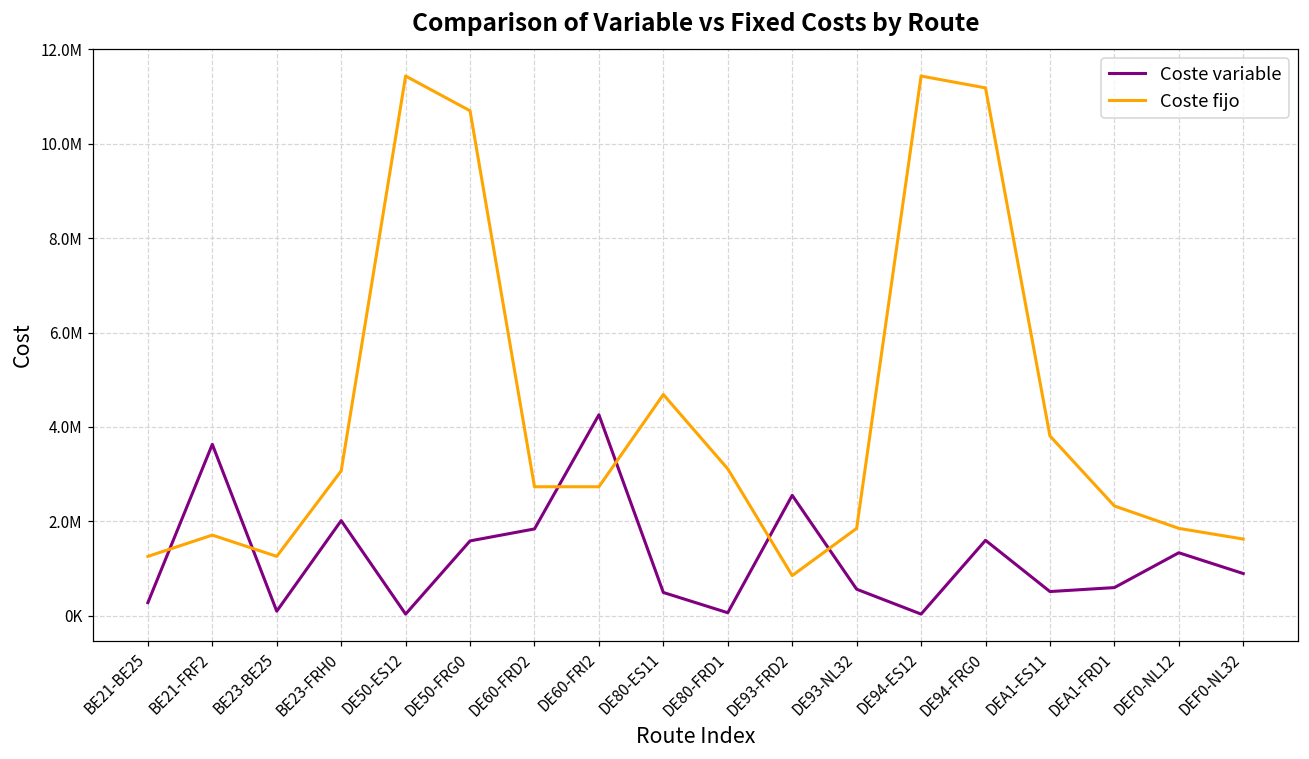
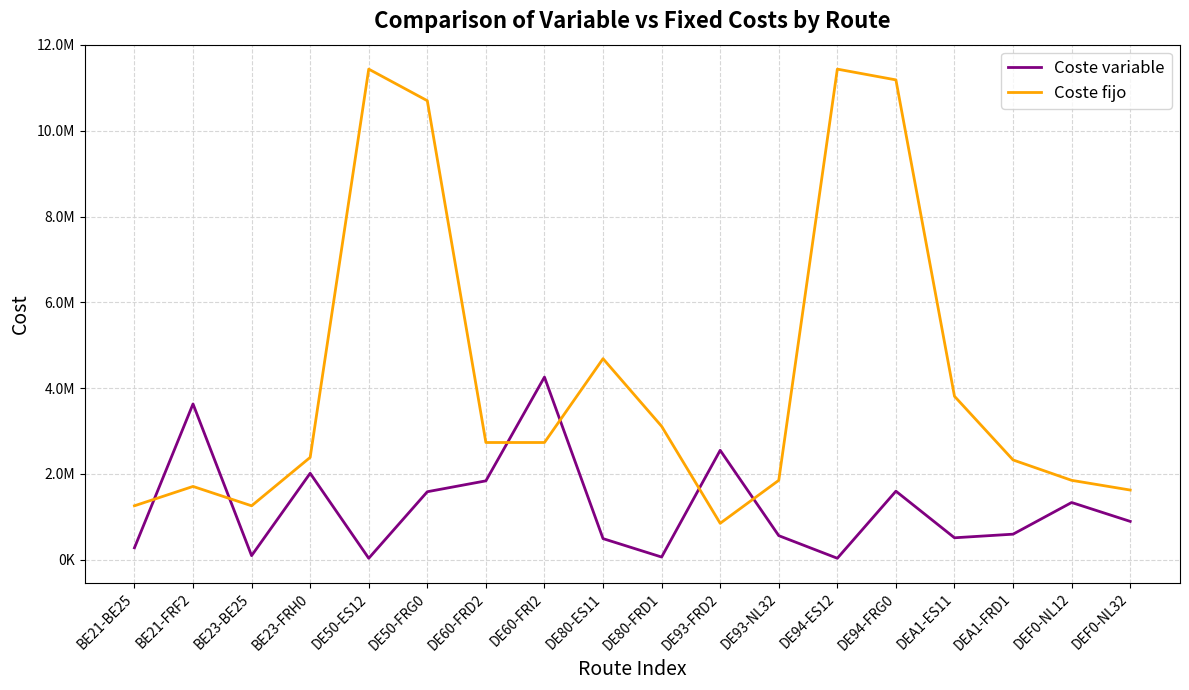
  {
    "Coste variable": {
      "BE21-BE25": 300000,
      "BE21-FRF2": 3600000,
      "BE23-BE25": 100000,
      "BE23-FRH0": 2000000,
      "DE50-ES12": 0,
      "DE50-FRG0": 1600000,
      "DE60-FRD2": 1800000,
      "DE60-FRI2": 4300000,
      "DE80-ES11": 500000,
      "DE80-FRD1": 100000,
      "DE93-FRD2": 2600000,
      "DE93-NL32": 600000,
      "DE94-ES12": 0,
      "DE94-FRG0": 1600000,
      "DEA1-ES11": 500000,
      "DEA1-FRD1": 600000,
      "DEF0-NL12": 1300000,
      "DEF0-NL32": 900000
    },
    "Coste fijo": {
      "BE21-BE25": 1300000,
      "BE21-FRF2": 1700000,
      "BE23-BE25": 1300000,
-     "BE23-FRH0": 3100000,
+     "BE23-FRH0": 2400000,
      "DE50-ES12": 11400000,
      "DE50-FRG0": 10700000,
      "DE60-FRD2": 2700000,
      "DE60-FRI2": 2700000,
      "DE80-ES11": 4700000,
      "DE80-FRD1": 3100000,
      "DE93-FRD2": 800000,
      "DE93-NL32": 1900000,
      "DE94-ES12": 11400000,
      "DE94-FRG0": 11200000,
      "DEA1-ES11": 3800000,
      "DEA1-FRD1": 2300000,
      "DEF0-NL12": 1900000,
      "DEF0-NL32": 1600000
    }
  }
